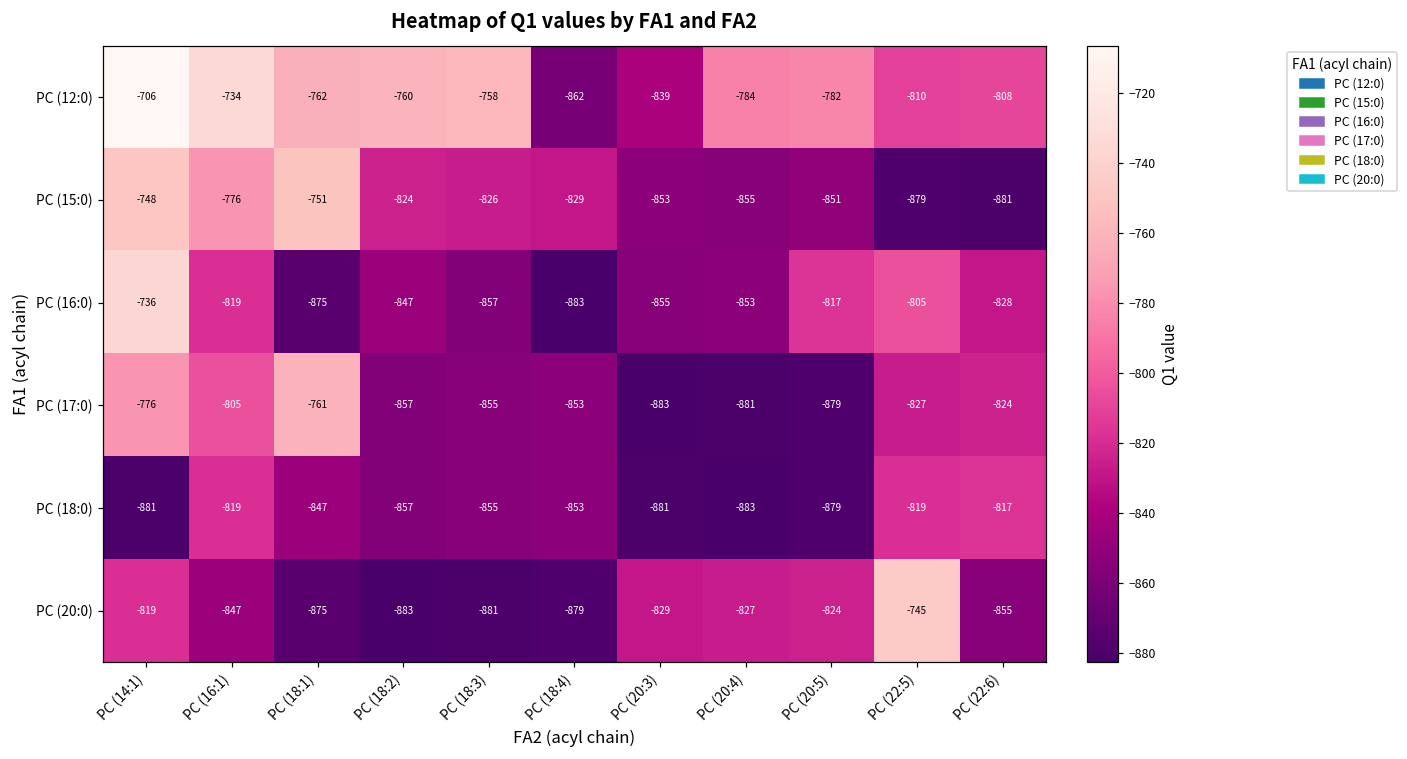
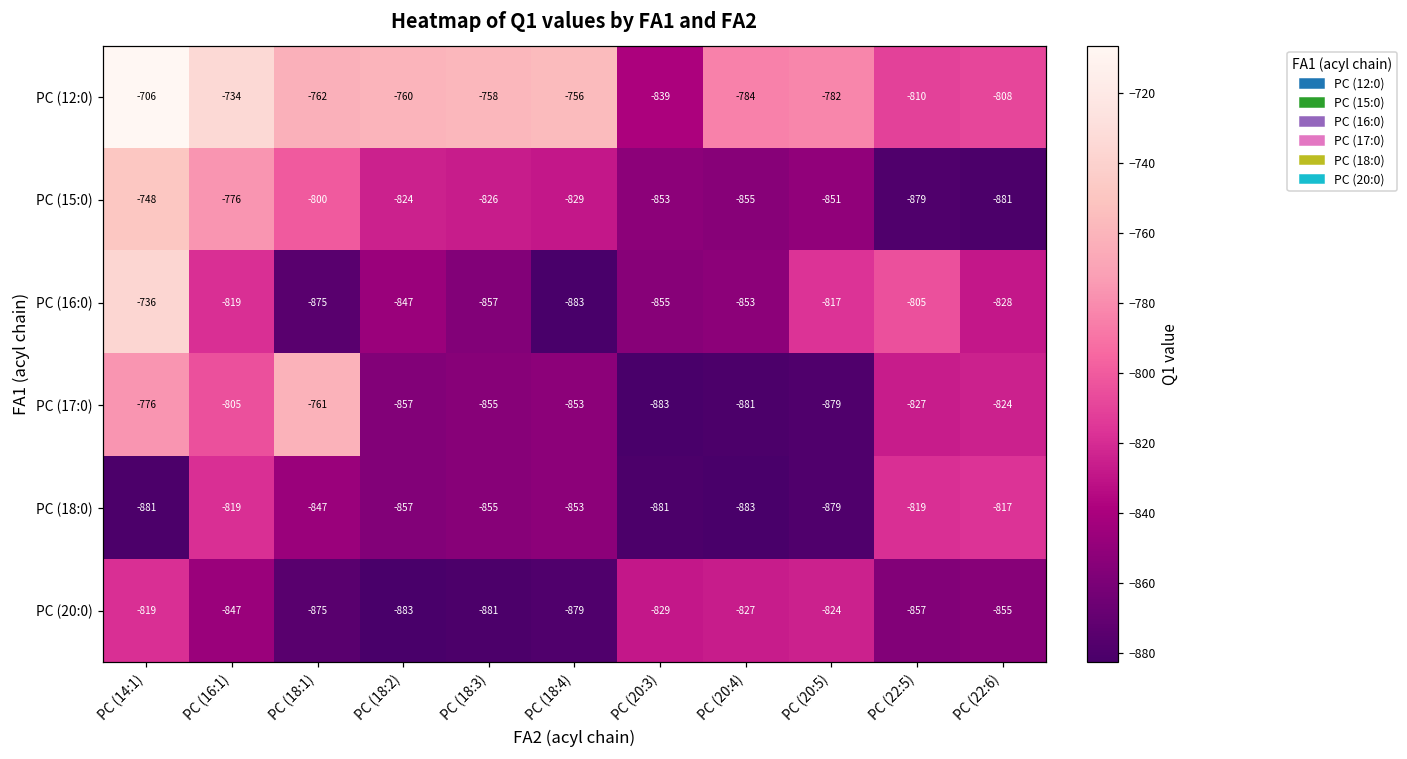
  {
    "PC (12:0)": {
      "PC (14:1)": -706,
      "PC (16:1)": -734,
      "PC (18:1)": -762,
      "PC (18:2)": -760,
      "PC (18:3)": -758,
-     "PC (18:4)": -862,
+     "PC (18:4)": -756,
      "PC (20:3)": -839,
      "PC (20:4)": -784,
      "PC (20:5)": -782,
      "PC (22:5)": -810,
      "PC (22:6)": -808
    },
    "PC (15:0)": {
      "PC (14:1)": -748,
      "PC (16:1)": -776,
-     "PC (18:1)": -751,
+     "PC (18:1)": -800,
      "PC (18:2)": -824,
      "PC (18:3)": -826,
      "PC (18:4)": -829,
      "PC (20:3)": -853,
      "PC (20:4)": -855,
      "PC (20:5)": -851,
      "PC (22:5)": -879,
      "PC (22:6)": -881
    },
    "PC (16:0)": {
      "PC (14:1)": -736,
      "PC (16:1)": -819,
      "PC (18:1)": -875,
      "PC (18:2)": -847,
      "PC (18:3)": -857,
      "PC (18:4)": -883,
      "PC (20:3)": -855,
      "PC (20:4)": -853,
      "PC (20:5)": -817,
      "PC (22:5)": -805,
      "PC (22:6)": -828
    },
    "PC (17:0)": {
      "PC (14:1)": -776,
      "PC (16:1)": -805,
      "PC (18:1)": -761,
      "PC (18:2)": -857,
      "PC (18:3)": -855,
      "PC (18:4)": -853,
      "PC (20:3)": -883,
      "PC (20:4)": -881,
      "PC (20:5)": -879,
      "PC (22:5)": -827,
      "PC (22:6)": -824
    },
    "PC (18:0)": {
      "PC (14:1)": -881,
      "PC (16:1)": -819,
      "PC (18:1)": -847,
      "PC (18:2)": -857,
      "PC (18:3)": -855,
      "PC (18:4)": -853,
      "PC (20:3)": -881,
      "PC (20:4)": -883,
      "PC (20:5)": -879,
      "PC (22:5)": -819,
      "PC (22:6)": -817
    },
    "PC (20:0)": {
      "PC (14:1)": -819,
      "PC (16:1)": -847,
      "PC (18:1)": -875,
      "PC (18:2)": -883,
      "PC (18:3)": -881,
      "PC (18:4)": -879,
      "PC (20:3)": -829,
      "PC (20:4)": -827,
      "PC (20:5)": -824,
-     "PC (22:5)": -745,
+     "PC (22:5)": -857,
      "PC (22:6)": -855
    }
  }
